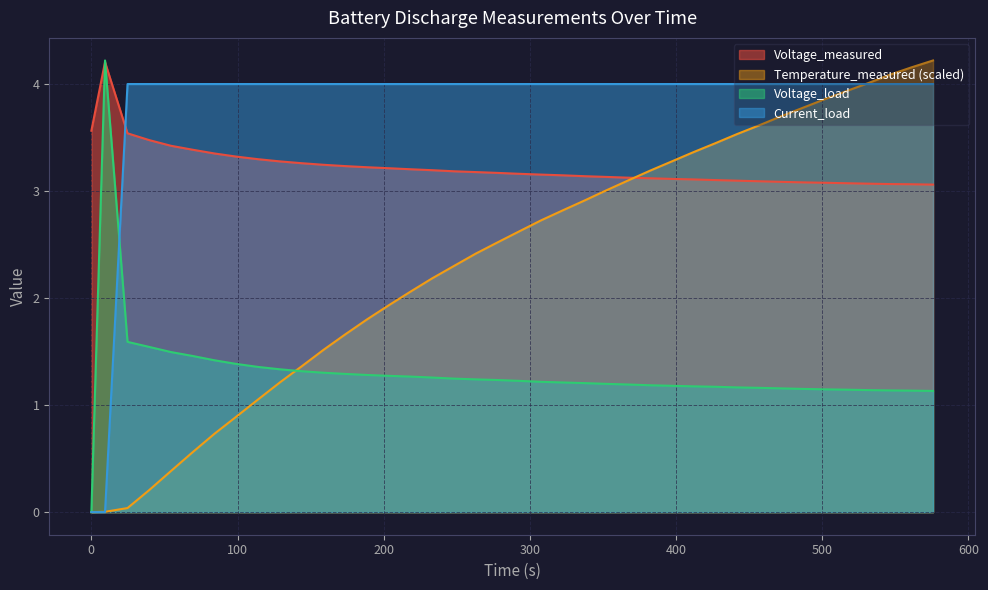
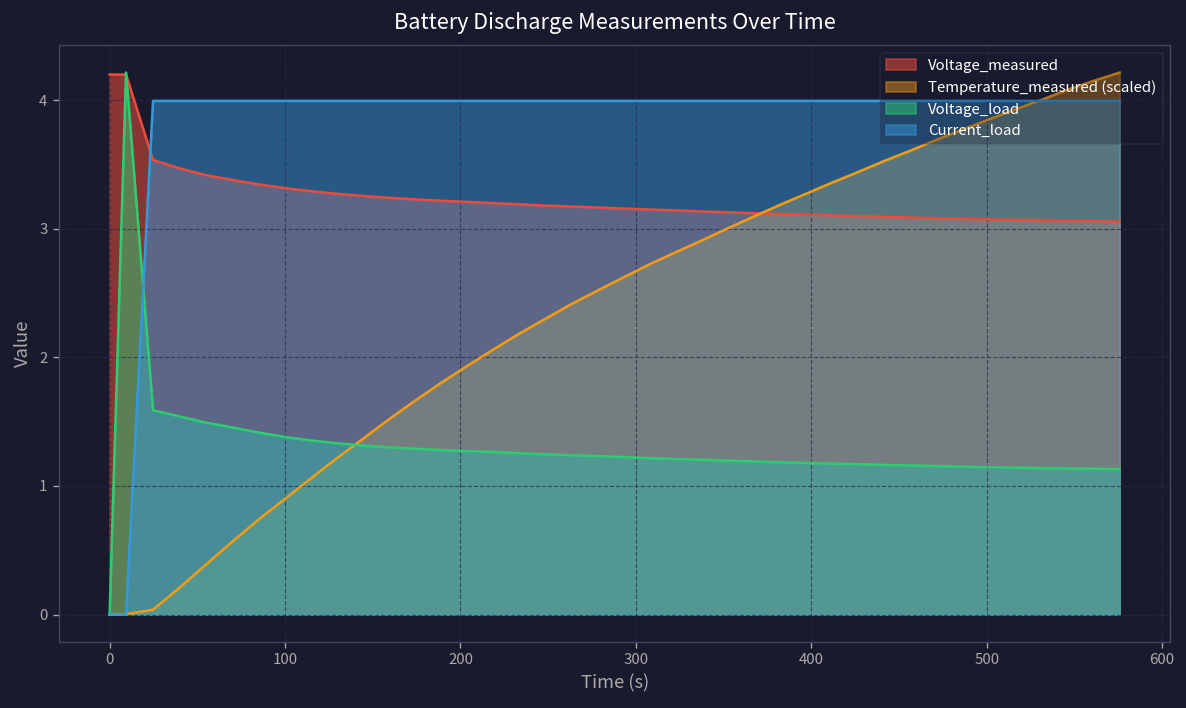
  {
    "Voltage_measured": {
-     "0": 3.56
+     "0": 4.20
    }
  }
